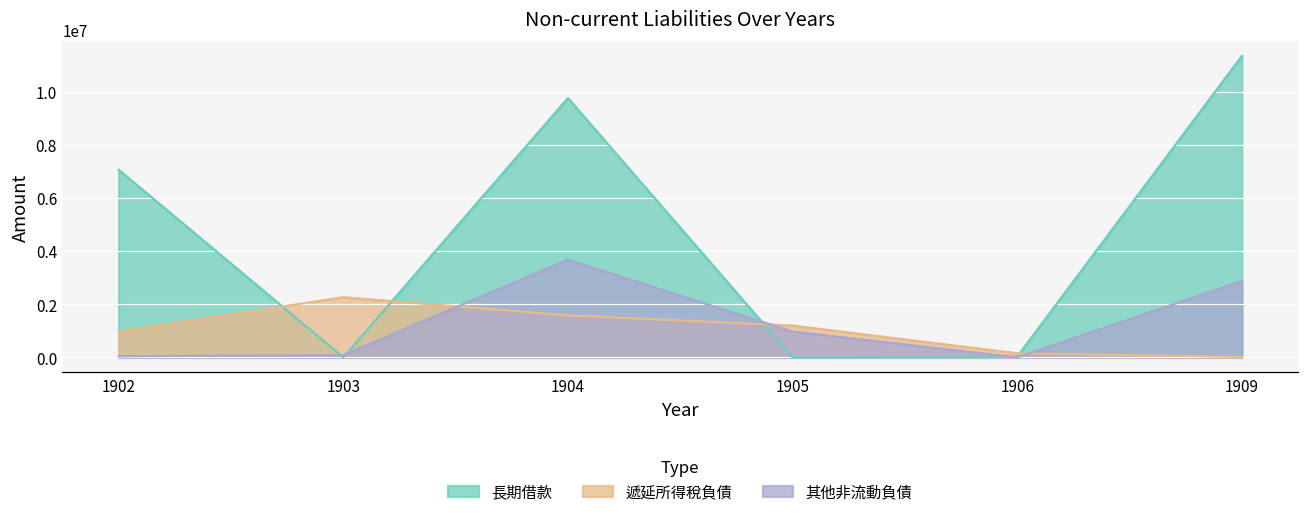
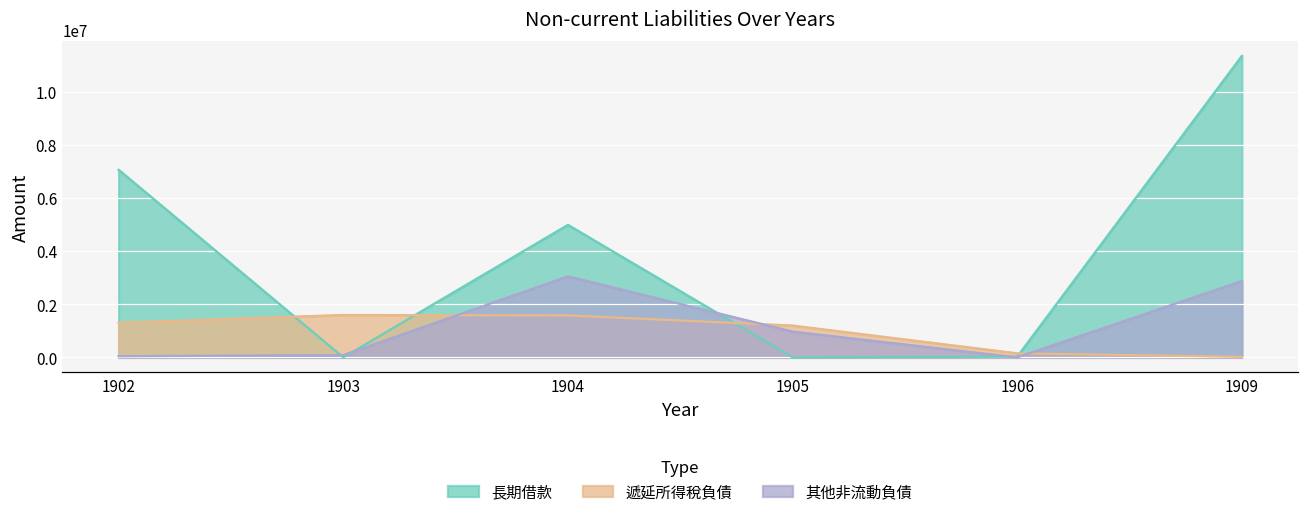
  {
    "長期借款": {
      "1902": 7100000,
-     "1904": 9800000,
+     "1904": 5000000,
      "1905": 0,
      "1909": 11400000
    },
    "遞延所得稅負債": {
-     "1902": 1000000,
-     "1903": 2300000,
+     "1902": 1300000,
+     "1903": 1600000,
      "1904": 1600000,
      "1905": 1200000,
      "1906": 200000,
      "1909": 0
    },
    "其他非流動負債": {
      "1902": 0,
-     "1904": 3700000,
+     "1904": 3100000,
      "1905": 1000000,
      "1909": 2900000
    }
  }
